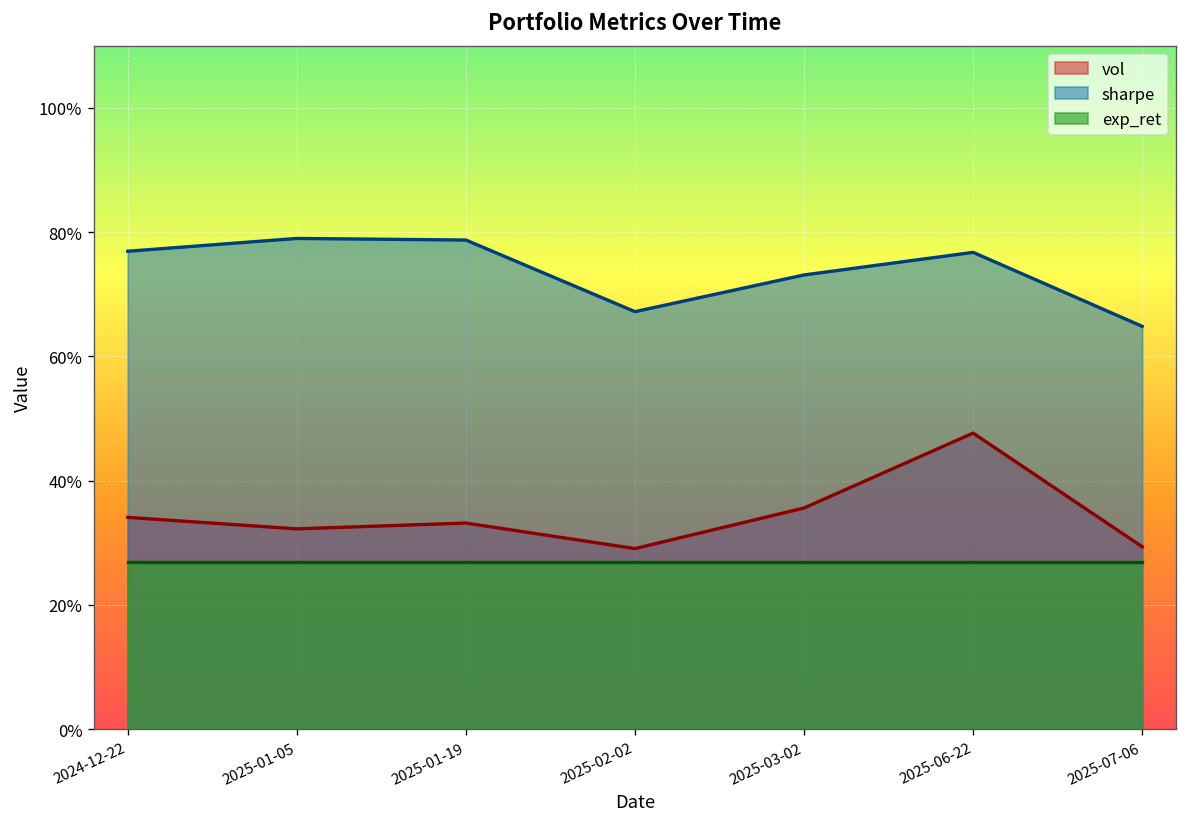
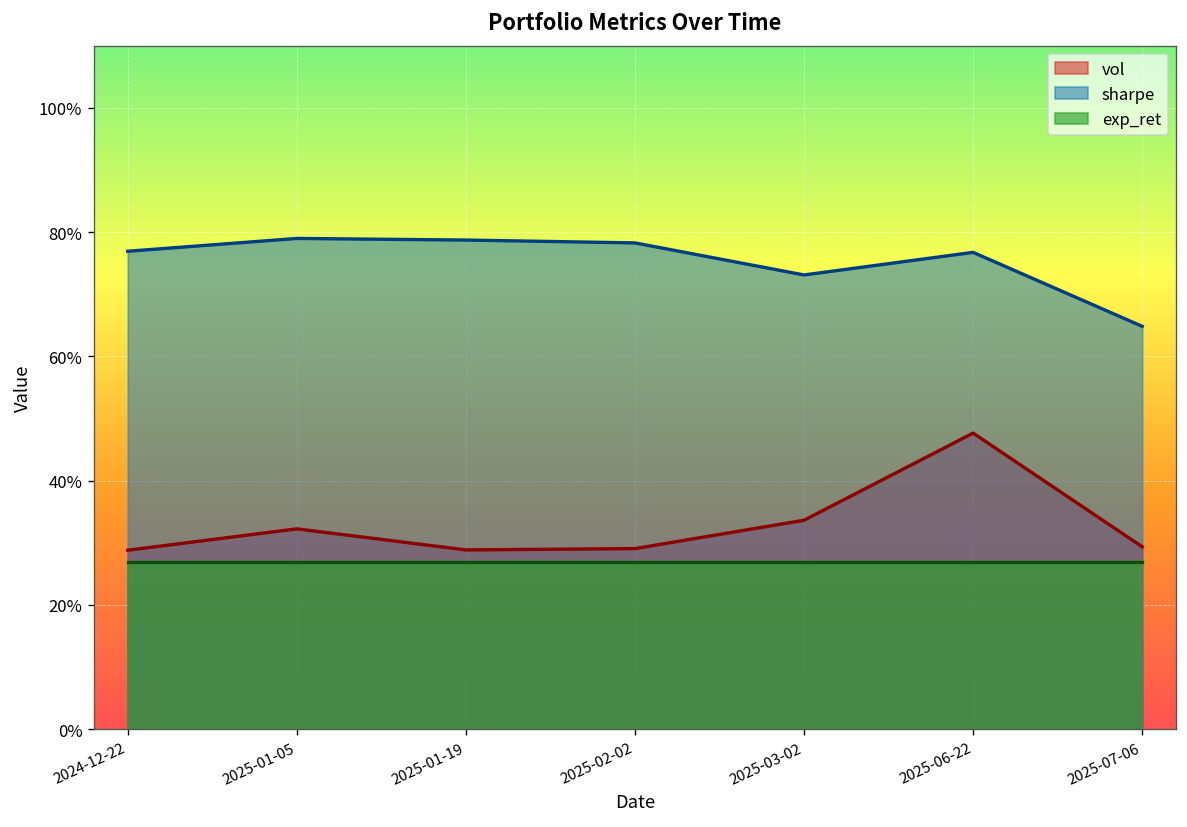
  {
    "vol": {
-     "2024-12-22": "34%",
+     "2024-12-22": "29%",
      "2025-01-05": "32%",
-     "2025-01-19": "33%",
+     "2025-01-19": "29%",
      "2025-02-02": "29%",
-     "2025-03-02": "36%",
+     "2025-03-02": "34%",
      "2025-06-22": "48%",
      "2025-07-06": "29%"
    },
    "sharpe": {
      "2024-12-22": "77%",
      "2025-01-05": "79%",
      "2025-01-19": "79%",
-     "2025-02-02": "67%",
+     "2025-02-02": "78%",
      "2025-03-02": "73%",
      "2025-06-22": "77%",
      "2025-07-06": "65%"
    },
    "exp_ret": {
      "2024-12-22": "27%",
      "2025-01-05": "27%",
      "2025-01-19": "27%",
      "2025-02-02": "27%",
      "2025-03-02": "27%",
      "2025-06-22": "27%",
      "2025-07-06": "27%"
    }
  }
